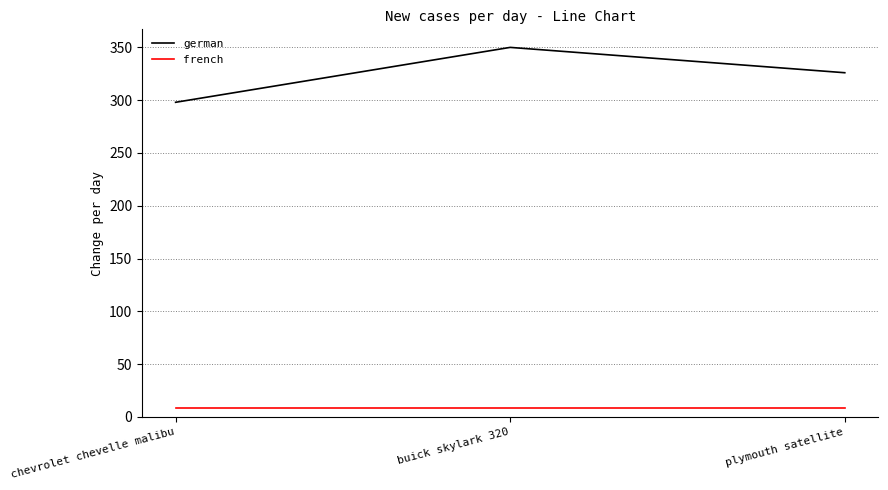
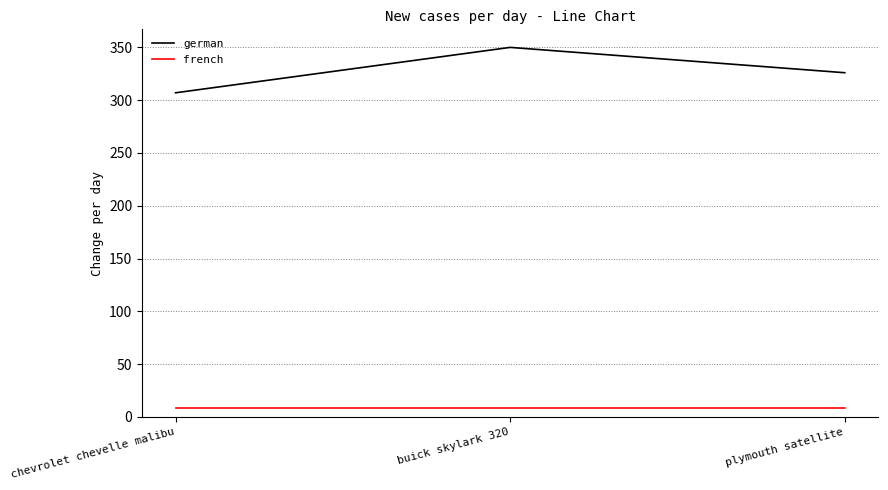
  {
    "german": {
-     "chevrolet chevelle malibu": 298,
+     "chevrolet chevelle malibu": 307,
      "buick skylark 320": 350,
      "plymouth satellite": 326
    },
    "french": {
      "chevrolet chevelle malibu": 8,
      "buick skylark 320": 8,
      "plymouth satellite": 8
    }
  }
